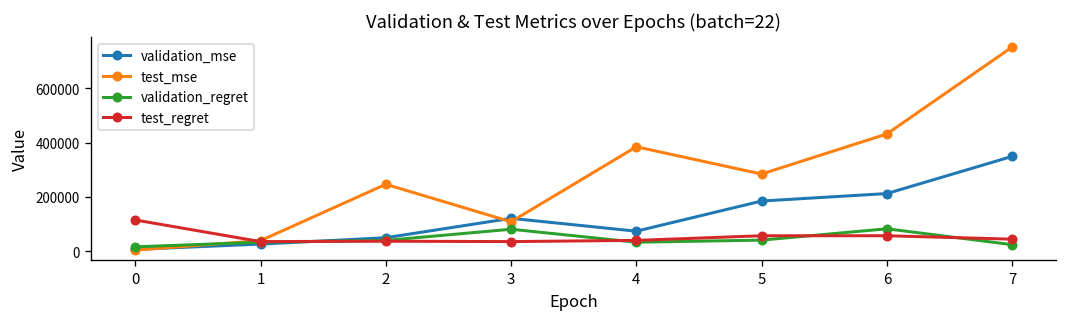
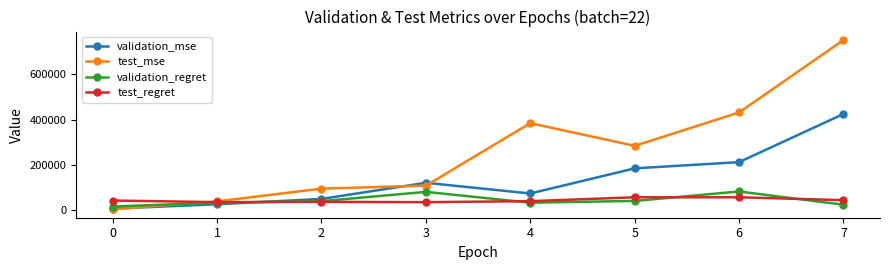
  {
    "validation_mse": {
      "3": 120000,
      "4": 70000,
      "5": 180000,
      "6": 210000,
-     "7": 350000
+     "7": 430000
    },
    "test_mse": {
-     "2": 250000,
+     "2": 100000,
      "3": 110000,
      "4": 380000,
      "5": 280000,
      "6": 430000,
      "7": 750000
    },
    "validation_regret": {
      "3": 80000,
      "5": 40000,
      "6": 80000,
      "7": 20000
    },
    "test_regret": {
-     "0": 120000,
+     "0": 40000,
      "3": 40000,
      "5": 60000,
      "6": 60000,
      "7": 40000
    }
  }
